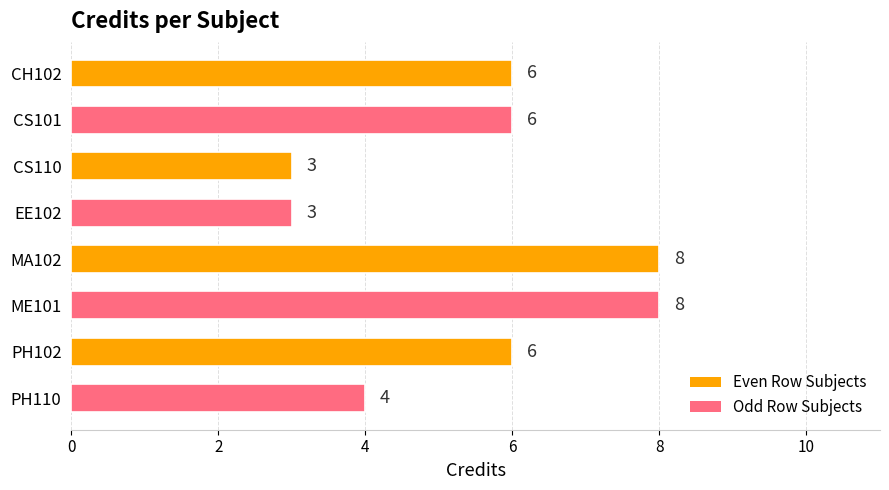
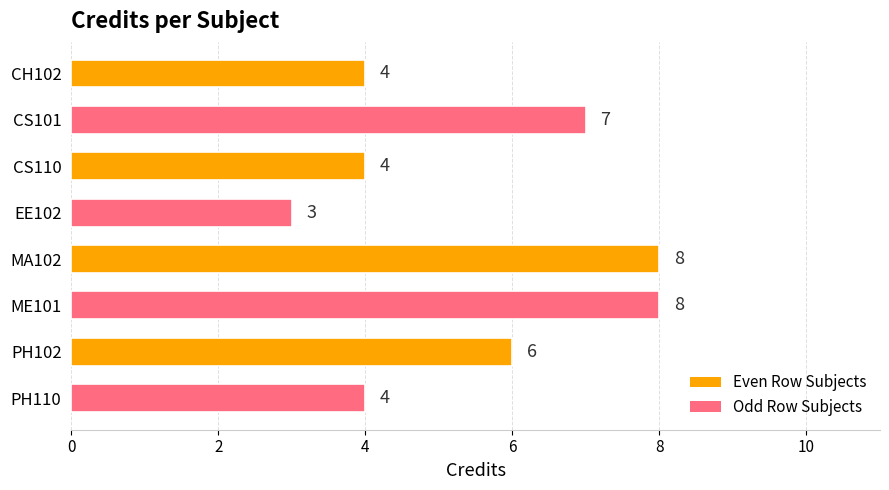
  {
-   "CH102": 6,
-   "CS101": 6,
-   "CS110": 3,
+   "CH102": 4,
+   "CS101": 7,
+   "CS110": 4,
    "EE102": 3,
    "MA102": 8,
    "ME101": 8,
    "PH102": 6,
    "PH110": 4
  }
